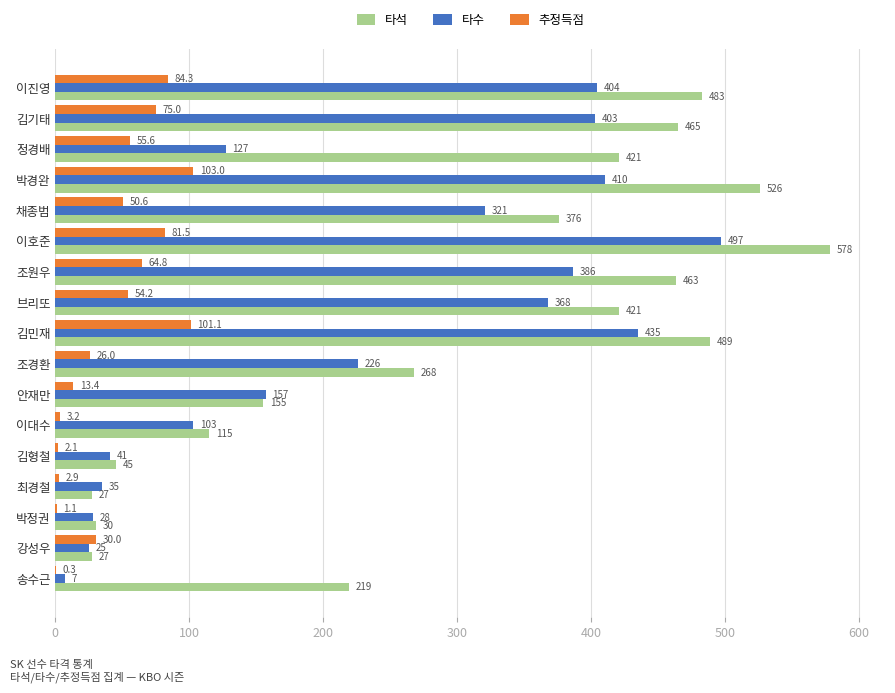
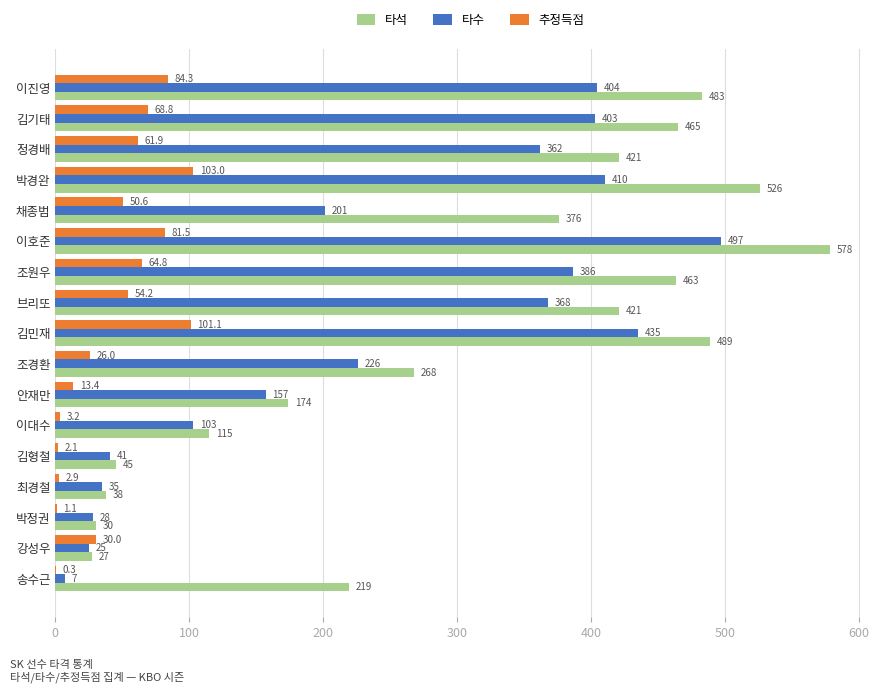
  {
    "타석": {
      "이진영": 483,
      "김기태": 465,
      "정경배": 421,
      "박경완": 526,
      "채종범": 376,
      "이호준": 578,
      "조원우": 463,
      "브리또": 421,
      "김민재": 489,
      "조경환": 268,
-     "안재만": 155,
+     "안재만": 174,
      "이대수": 115,
      "김형철": 45,
-     "최경철": 27,
+     "최경철": 38,
      "박정권": 30,
      "강성우": 27,
      "송수근": 219
    },
    "타수": {
      "이진영": 404,
      "김기태": 403,
-     "정경배": 127,
+     "정경배": 362,
      "박경완": 410,
-     "채종범": 321,
+     "채종범": 201,
      "이호준": 497,
      "조원우": 386,
      "브리또": 368,
      "김민재": 435,
      "조경환": 226,
      "안재만": 157,
      "이대수": 103,
      "김형철": 41,
      "최경철": 35,
      "박정권": 28,
      "강성우": 25,
      "송수근": 7
    },
    "추정득점": {
      "이진영": 84.3,
-     "김기태": 75.0,
-     "정경배": 55.6,
+     "김기태": 68.8,
+     "정경배": 61.9,
      "박경완": 103.0,
      "채종범": 50.6,
      "이호준": 81.5,
      "조원우": 64.8,
      "브리또": 54.2,
      "김민재": 101.1,
      "조경환": 26.0,
      "안재만": 13.4,
      "이대수": 3.2,
      "김형철": 2.1,
      "최경철": 2.9,
      "박정권": 1.1,
      "강성우": 30.0,
      "송수근": 0.3
    }
  }
